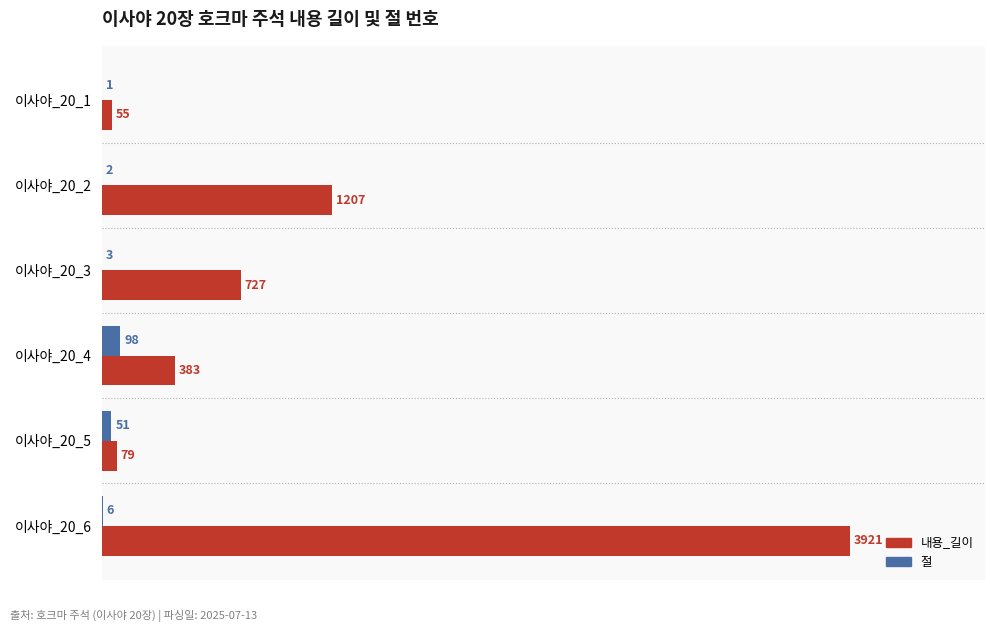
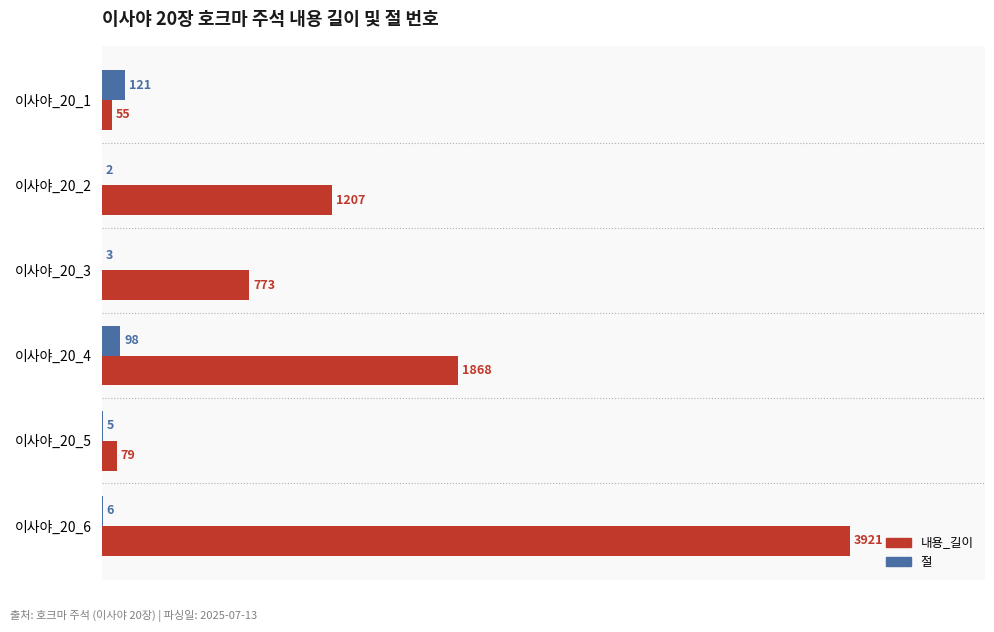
  {
    "내용_길이": {
      "이사야_20_1": 55,
      "이사야_20_2": 1207,
-     "이사야_20_3": 727,
-     "이사야_20_4": 383,
+     "이사야_20_3": 773,
+     "이사야_20_4": 1868,
      "이사야_20_5": 79,
      "이사야_20_6": 3921
    },
    "절": {
-     "이사야_20_1": 1,
+     "이사야_20_1": 121,
      "이사야_20_2": 2,
      "이사야_20_3": 3,
      "이사야_20_4": 98,
-     "이사야_20_5": 51,
+     "이사야_20_5": 5,
      "이사야_20_6": 6
    }
  }
